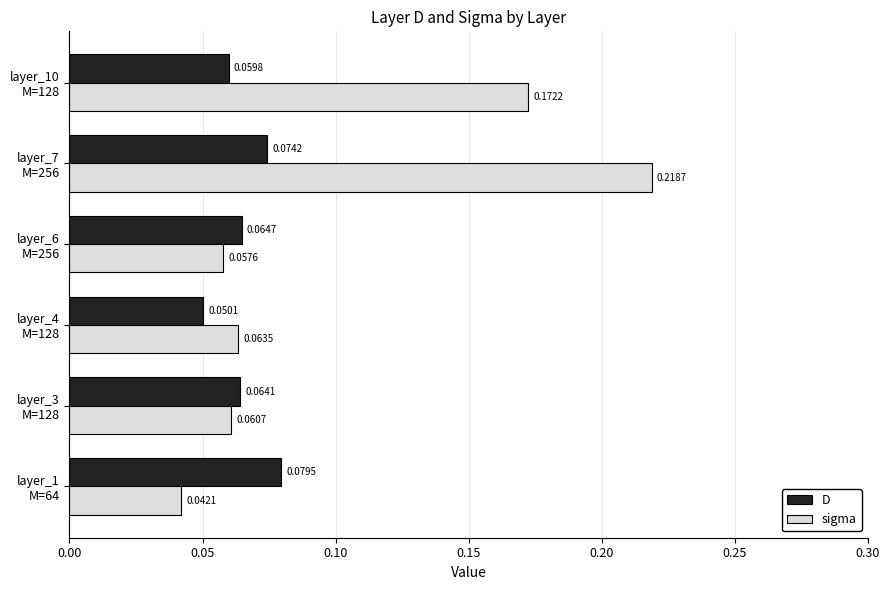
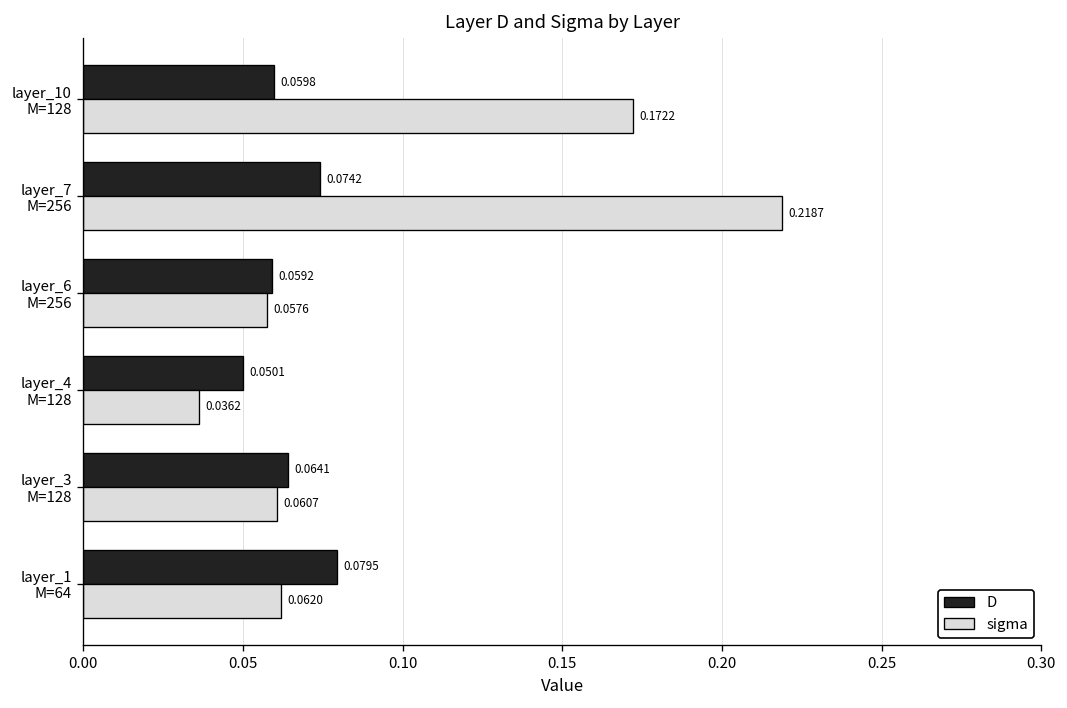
  {
    "D": {
      "layer_10 M=128": 0.0598,
      "layer_7 M=256": 0.0742,
-     "layer_6 M=256": 0.0647,
+     "layer_6 M=256": 0.0592,
      "layer_4 M=128": 0.0501,
      "layer_3 M=128": 0.0641,
      "layer_1 M=64": 0.0795
    },
    "sigma": {
      "layer_10 M=128": 0.1722,
      "layer_7 M=256": 0.2187,
      "layer_6 M=256": 0.0576,
-     "layer_4 M=128": 0.0635,
+     "layer_4 M=128": 0.0362,
      "layer_3 M=128": 0.0607,
-     "layer_1 M=64": 0.0421
+     "layer_1 M=64": 0.0620
    }
  }
